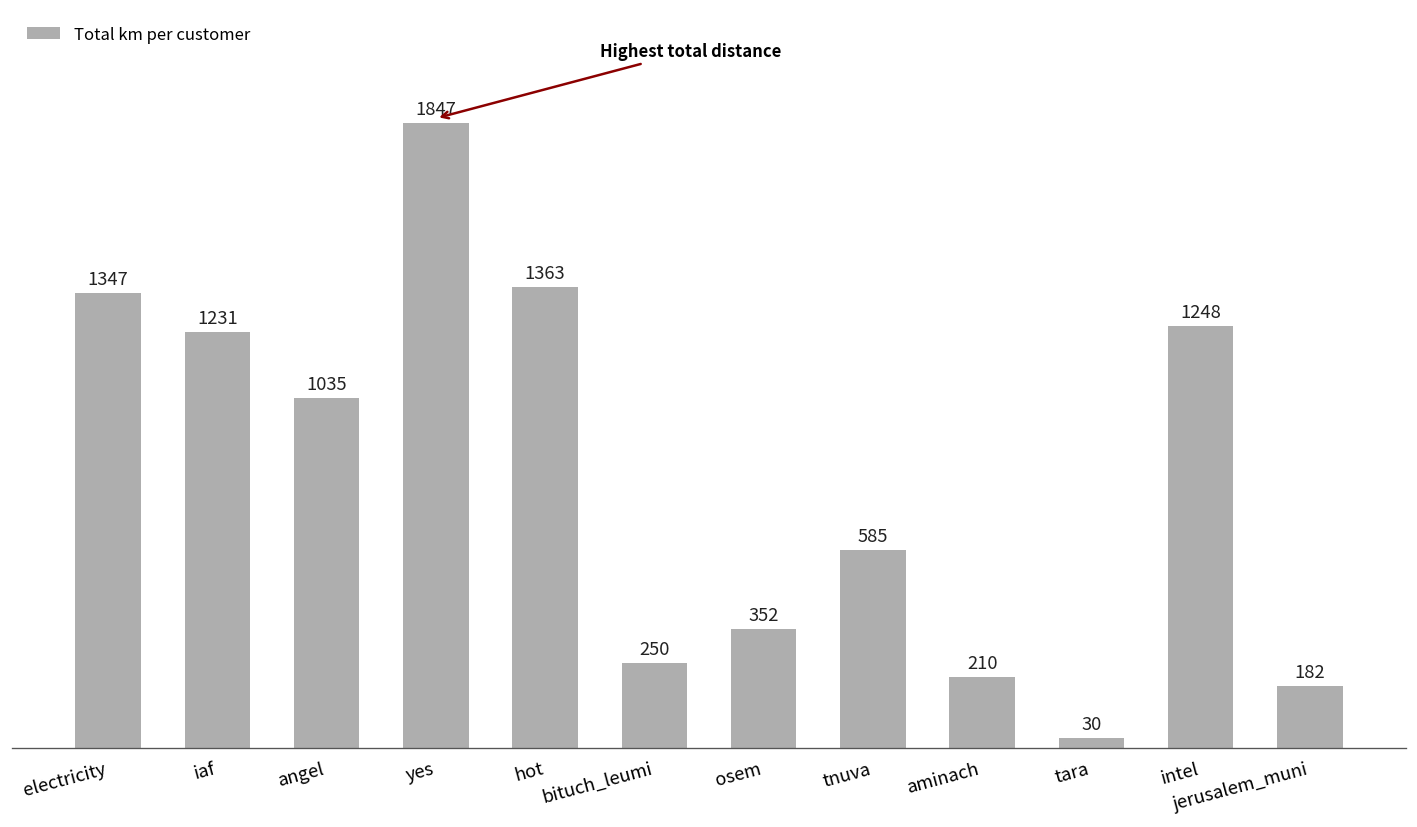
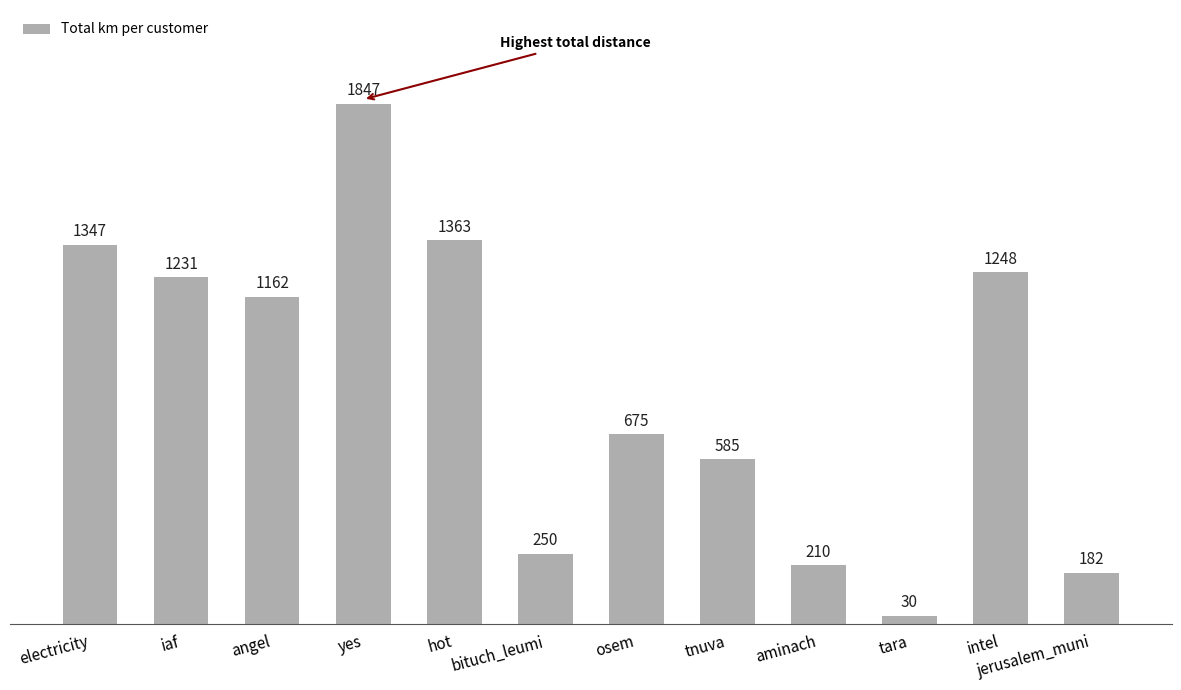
  {
    "electricity": 1347,
    "iaf": 1231,
-   "angel": 1035,
+   "angel": 1162,
    "hot": 1363,
    "bituch_leumi": 250,
-   "osem": 352,
+   "osem": 675,
    "tnuva": 585,
    "aminach": 210,
    "tara": 30,
    "intel": 1248,
    "jerusalem_muni": 182
  }
